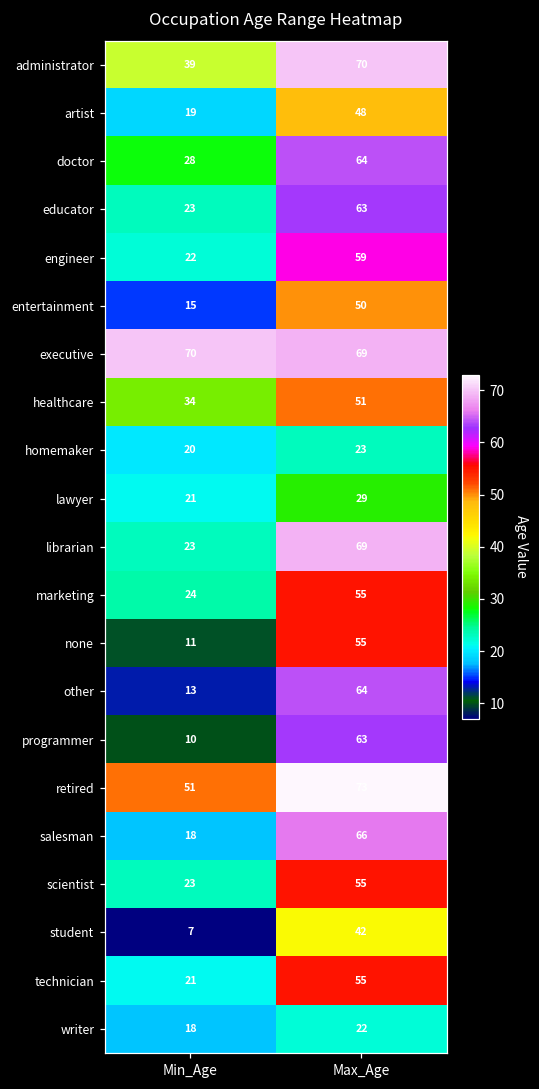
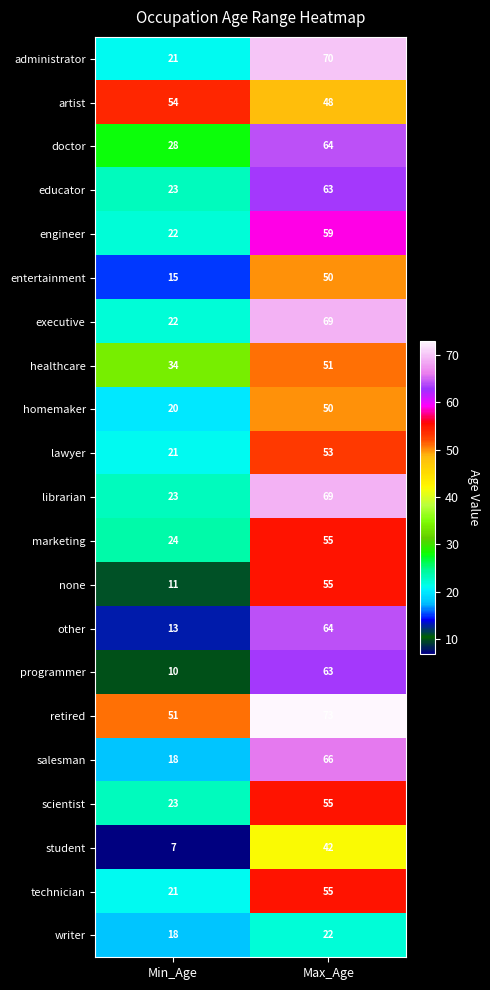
  {
    "administrator": {
-     "Min_Age": 39,
+     "Min_Age": 21,
      "Max_Age": 70
    },
    "artist": {
-     "Min_Age": 19,
+     "Min_Age": 54,
      "Max_Age": 48
    },
    "doctor": {
      "Min_Age": 28,
      "Max_Age": 64
    },
    "educator": {
      "Min_Age": 23,
      "Max_Age": 63
    },
    "engineer": {
      "Min_Age": 22,
      "Max_Age": 59
    },
    "entertainment": {
      "Min_Age": 15,
      "Max_Age": 50
    },
    "executive": {
-     "Min_Age": 70,
+     "Min_Age": 22,
      "Max_Age": 69
    },
    "healthcare": {
      "Min_Age": 34,
      "Max_Age": 51
    },
    "homemaker": {
      "Min_Age": 20,
-     "Max_Age": 23
+     "Max_Age": 50
    },
    "lawyer": {
      "Min_Age": 21,
-     "Max_Age": 29
+     "Max_Age": 53
    },
    "librarian": {
      "Min_Age": 23,
      "Max_Age": 69
    },
    "marketing": {
      "Min_Age": 24,
      "Max_Age": 55
    },
    "none": {
      "Min_Age": 11,
      "Max_Age": 55
    },
    "other": {
      "Min_Age": 13,
      "Max_Age": 64
    },
    "programmer": {
      "Min_Age": 10,
      "Max_Age": 63
    },
    "retired": {
      "Min_Age": 51
    },
    "salesman": {
      "Min_Age": 18,
      "Max_Age": 66
    },
    "scientist": {
      "Min_Age": 23,
      "Max_Age": 55
    },
    "student": {
      "Min_Age": 7,
      "Max_Age": 42
    },
    "technician": {
      "Min_Age": 21,
      "Max_Age": 55
    },
    "writer": {
      "Min_Age": 18,
      "Max_Age": 22
    }
  }
